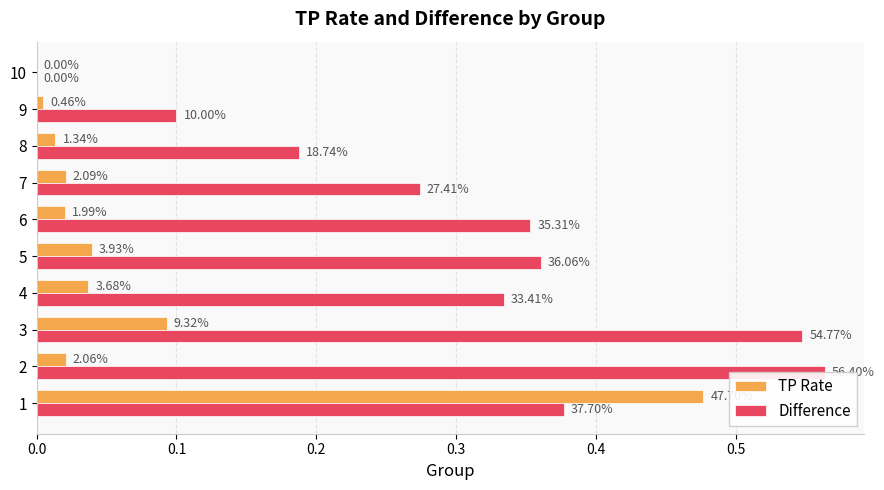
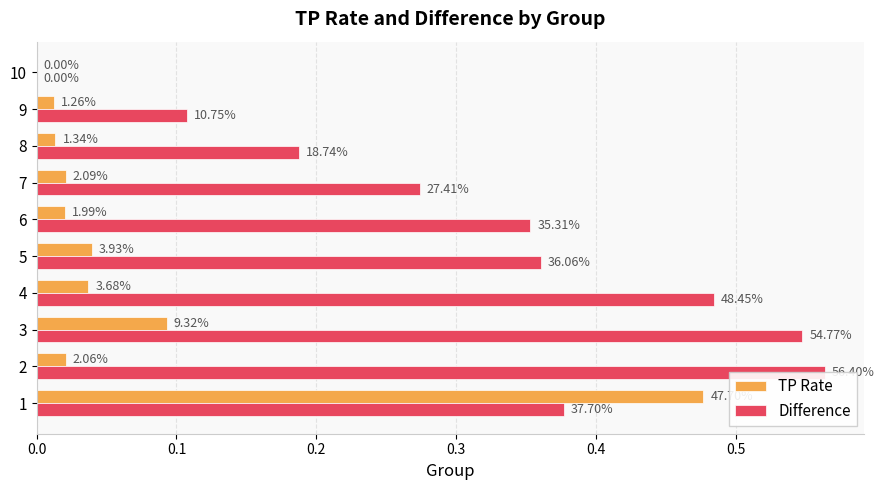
  {
    "TP Rate": {
      "10": "0.00%",
-     "9": "0.46%",
+     "9": "1.26%",
      "8": "1.34%",
      "7": "2.09%",
      "6": "1.99%",
      "5": "3.93%",
      "4": "3.68%",
      "3": "9.32%",
      "2": "2.06%"
    },
    "Difference": {
      "10": "0.00%",
-     "9": "10.00%",
+     "9": "10.75%",
      "8": "18.74%",
      "7": "27.41%",
      "6": "35.31%",
      "5": "36.06%",
-     "4": "33.41%",
+     "4": "48.45%",
      "3": "54.77%",
      "1": "37.70%"
    }
  }
